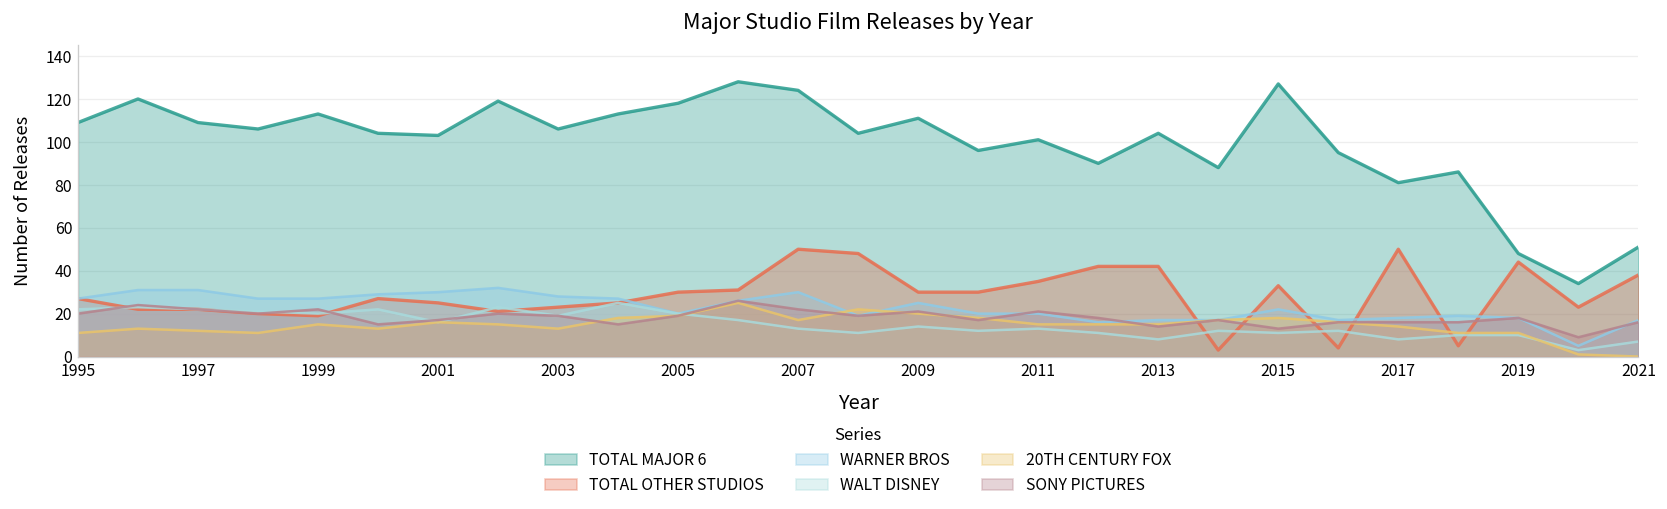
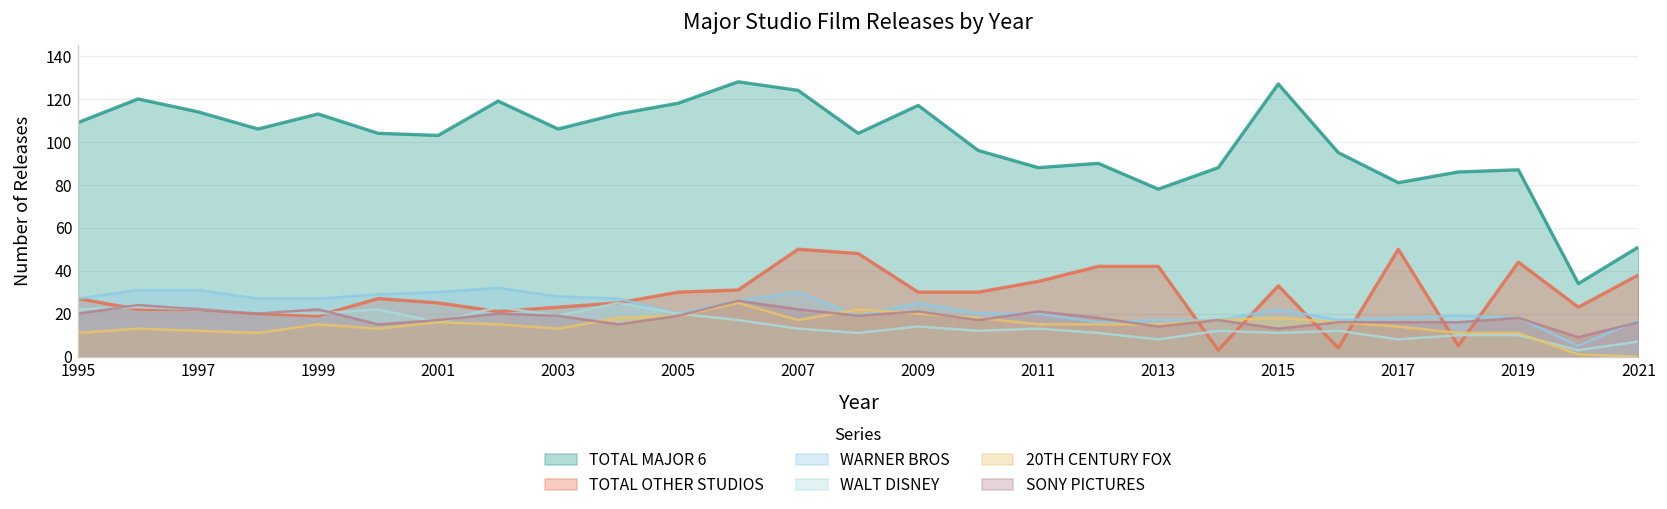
  {
    "TOTAL MAJOR 6": {
      "1995": 109,
-     "1997": 109,
+     "1997": 114,
      "1999": 113,
      "2001": 103,
      "2003": 106,
      "2005": 118,
      "2007": 124,
-     "2009": 111,
-     "2011": 101,
-     "2013": 104,
+     "2009": 117,
+     "2011": 88,
+     "2013": 78,
      "2015": 127,
      "2017": 81,
-     "2019": 48,
+     "2019": 87,
      "2021": 51
    }
  }
